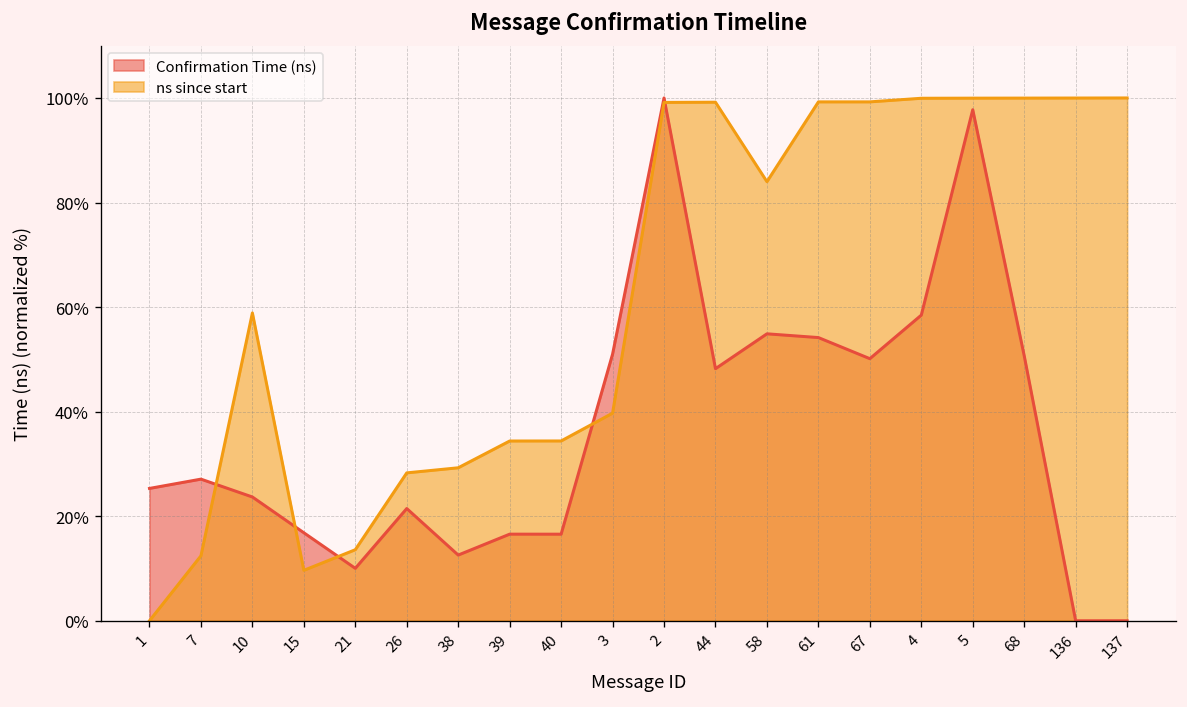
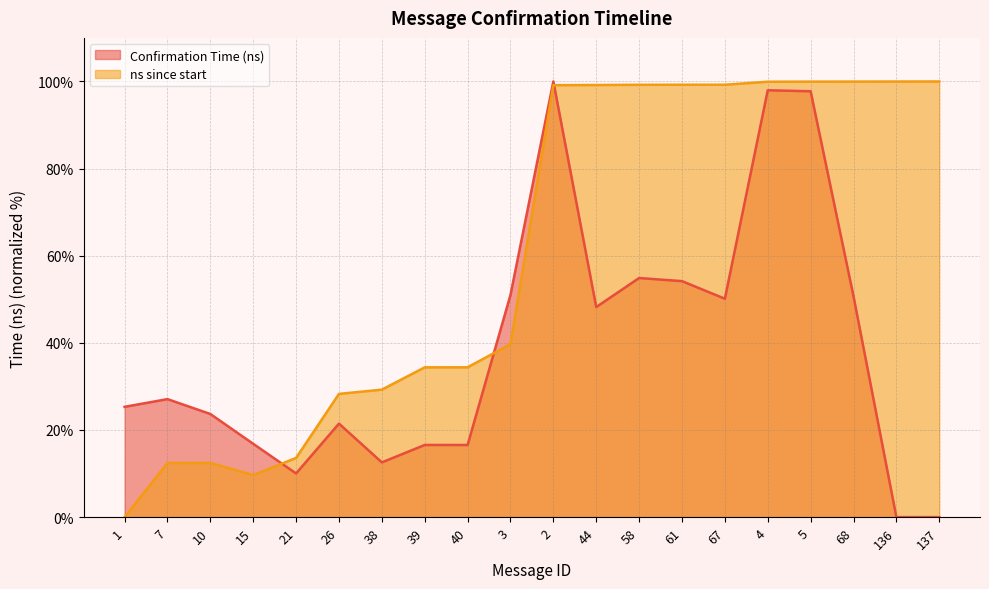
  {
    "Confirmation Time (ns)": {
      "1": "25%",
      "7": "27%",
      "10": "24%",
      "15": "17%",
      "21": "10%",
      "26": "21%",
      "38": "13%",
      "39": "17%",
      "40": "17%",
      "3": "51%",
      "2": "100%",
      "44": "48%",
      "58": "55%",
      "61": "54%",
      "67": "50%",
-     "4": "58%",
+     "4": "98%",
      "5": "98%",
      "68": "51%",
      "136": "0%",
      "137": "0%"
    },
    "ns since start": {
      "1": "0%",
      "7": "12%",
-     "10": "59%",
+     "10": "12%",
      "15": "10%",
      "21": "14%",
      "26": "28%",
      "38": "29%",
      "39": "34%",
      "40": "34%",
      "3": "40%",
      "2": "99%",
      "44": "99%",
-     "58": "84%",
+     "58": "99%",
      "61": "99%",
      "67": "99%",
      "4": "100%",
      "5": "100%",
      "68": "100%",
      "136": "100%",
      "137": "100%"
    }
  }
